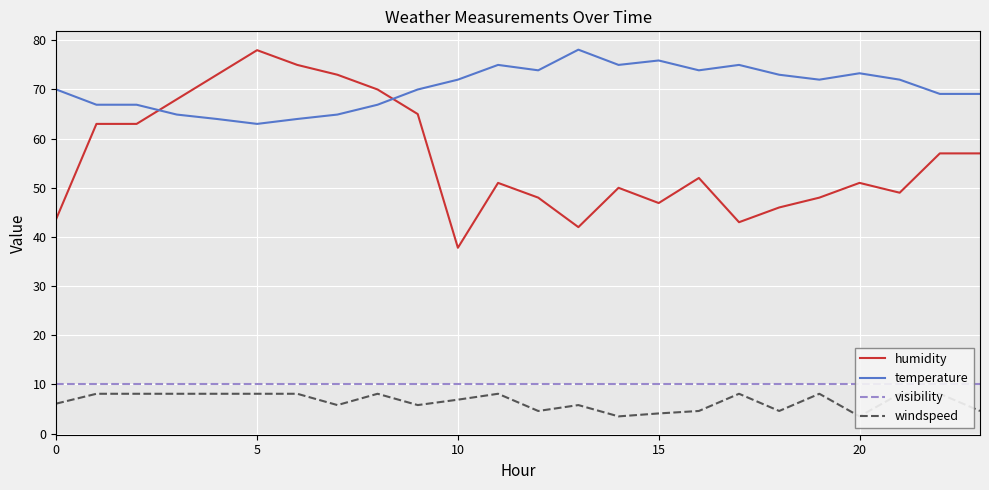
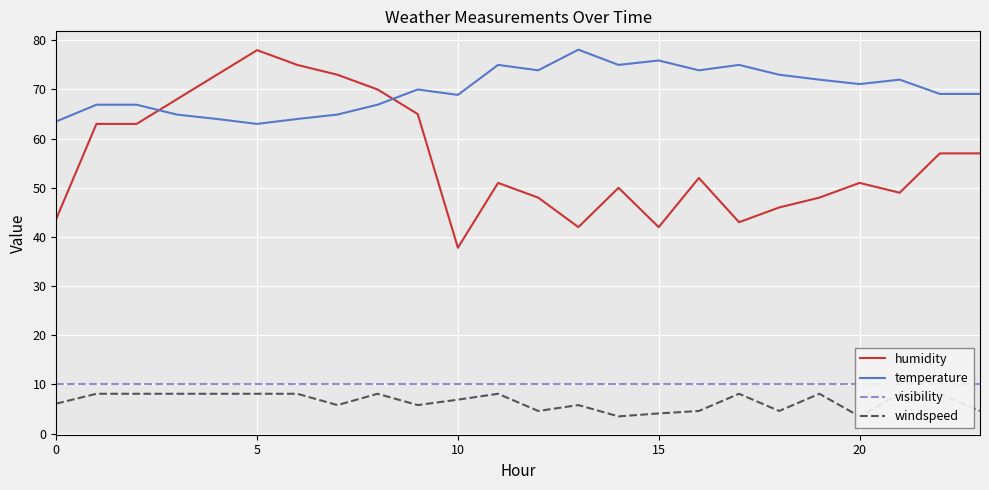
  {
    "humidity": {
      "0": 44,
      "5": 78,
      "10": 38,
-     "15": 47,
+     "15": 42,
      "20": 51
    },
    "temperature": {
-     "0": 70,
+     "0": 64,
      "5": 63,
-     "10": 72,
+     "10": 69,
      "15": 76,
-     "20": 73
+     "20": 71
    },
    "visibility": {
      "0": 10,
      "5": 10,
      "10": 10,
      "15": 10
    },
    "windspeed": {
      "0": 6,
      "5": 8,
      "10": 7,
      "15": 4
    }
  }
